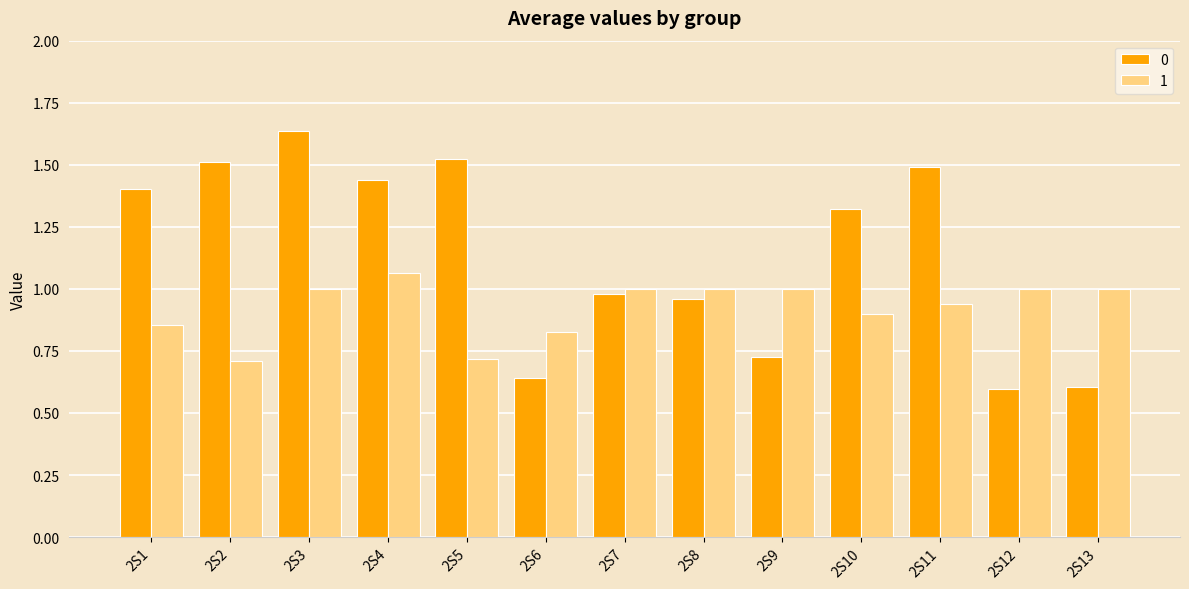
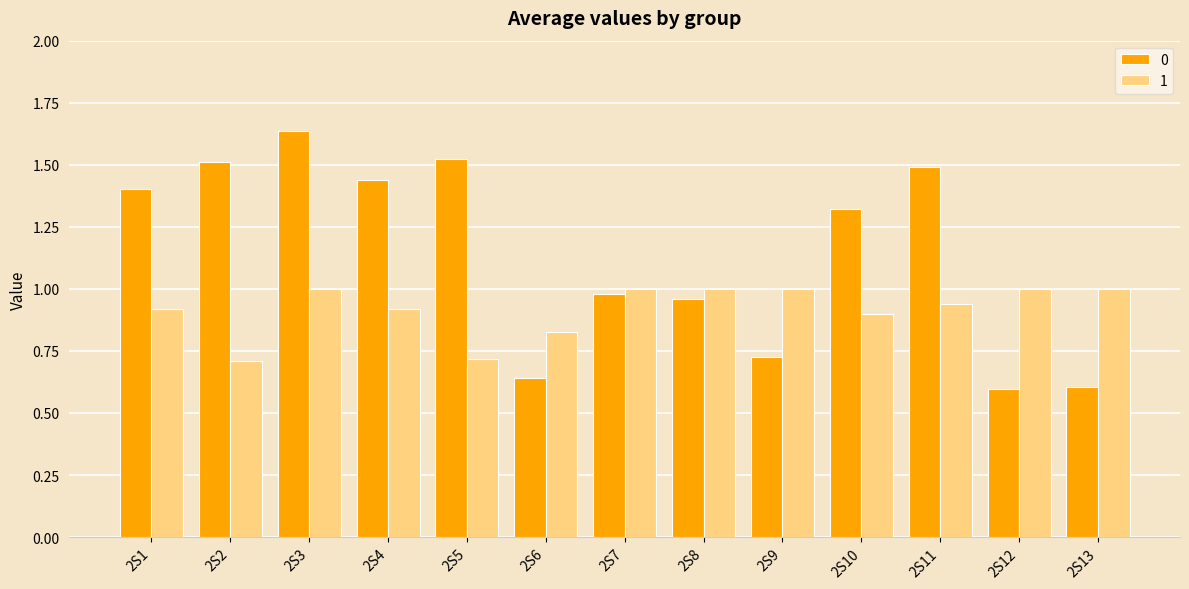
  {
    "0": {
      "2S1": 1.40,
      "2S2": 1.51,
      "2S3": 1.64,
      "2S4": 1.44,
      "2S5": 1.52,
      "2S6": 0.64,
      "2S7": 0.98,
      "2S8": 0.96,
      "2S9": 0.73,
      "2S10": 1.32,
      "2S11": 1.49,
      "2S12": 0.60,
      "2S13": 0.60
    },
    "1": {
-     "2S1": 0.85,
+     "2S1": 0.92,
      "2S2": 0.71,
      "2S3": 1.00,
-     "2S4": 1.06,
+     "2S4": 0.92,
      "2S5": 0.72,
      "2S6": 0.83,
      "2S7": 1.00,
      "2S8": 1.00,
      "2S9": 1.00,
      "2S10": 0.90,
      "2S11": 0.94,
      "2S12": 1.00,
      "2S13": 1.00
    }
  }
